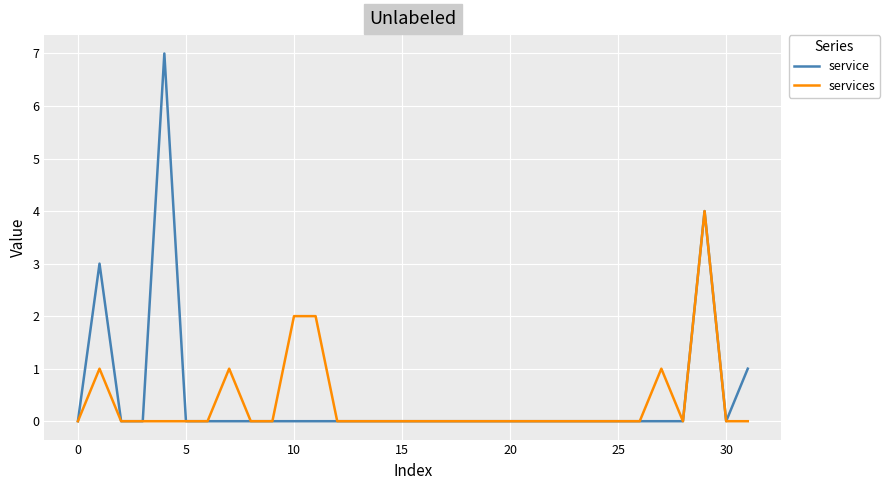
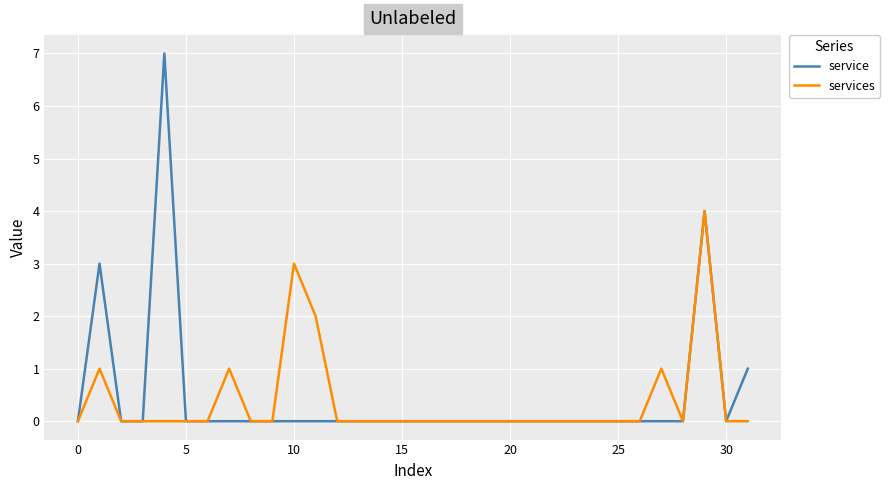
  {
    "service": {
      "10": 0
    },
    "services": {
-     "10": 2
+     "10": 3
    }
  }
